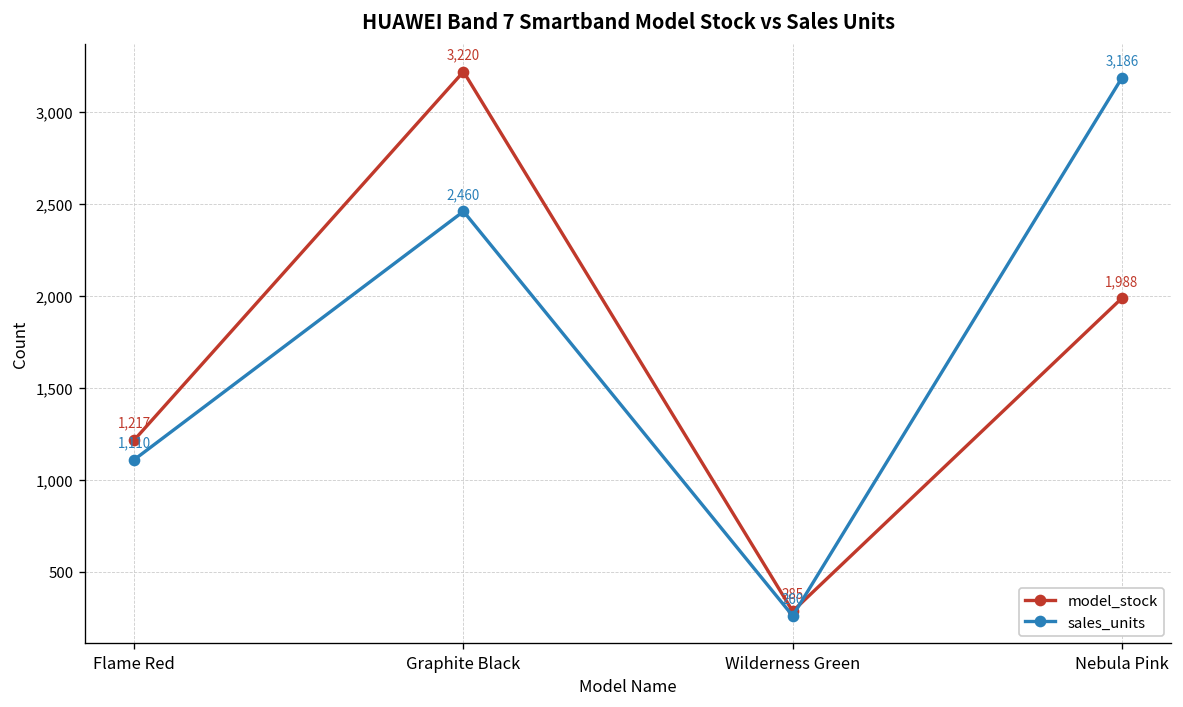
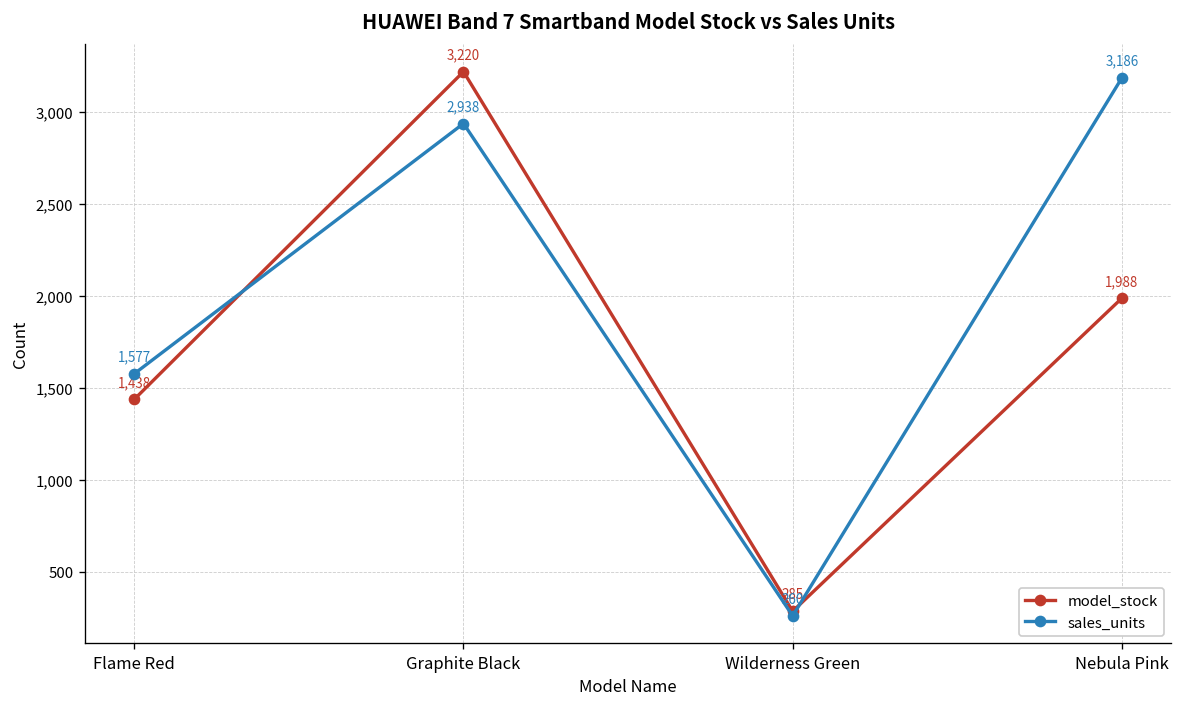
  {
    "model_stock": {
-     "Flame Red": "1,217",
+     "Flame Red": "1,438",
      "Graphite Black": "3,220",
      "Nebula Pink": "1,988"
    },
    "sales_units": {
-     "Flame Red": "1,110",
-     "Graphite Black": "2,460",
+     "Flame Red": "1,577",
+     "Graphite Black": "2,938",
      "Nebula Pink": "3,186"
    }
  }
